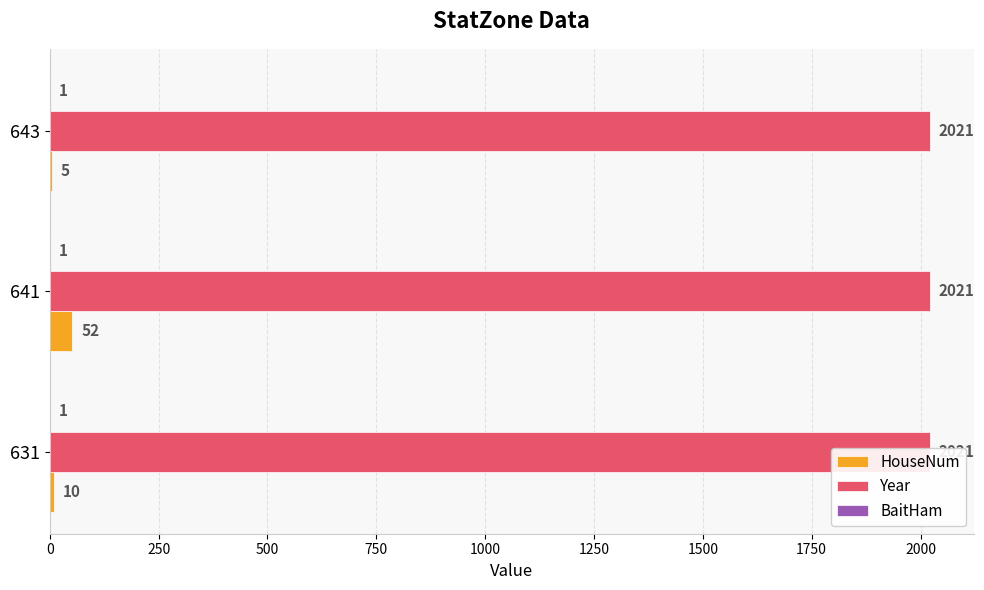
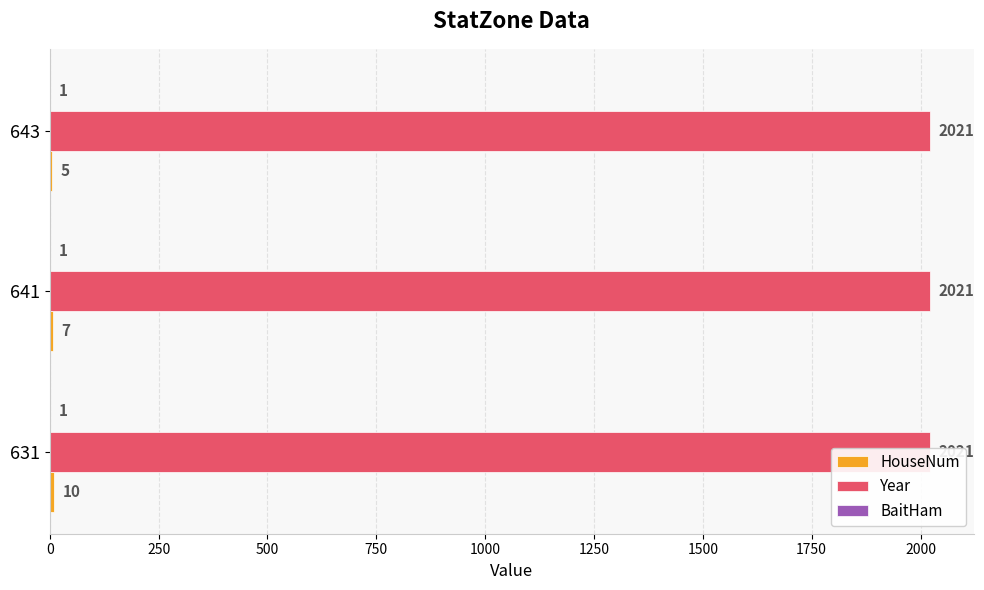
  {
    "HouseNum": {
      "643": 5,
-     "641": 52,
+     "641": 7,
      "631": 10
    },
    "Year": {
      "643": 2021,
      "641": 2021
    },
    "BaitHam": {
      "643": 1,
      "641": 1,
      "631": 1
    }
  }
